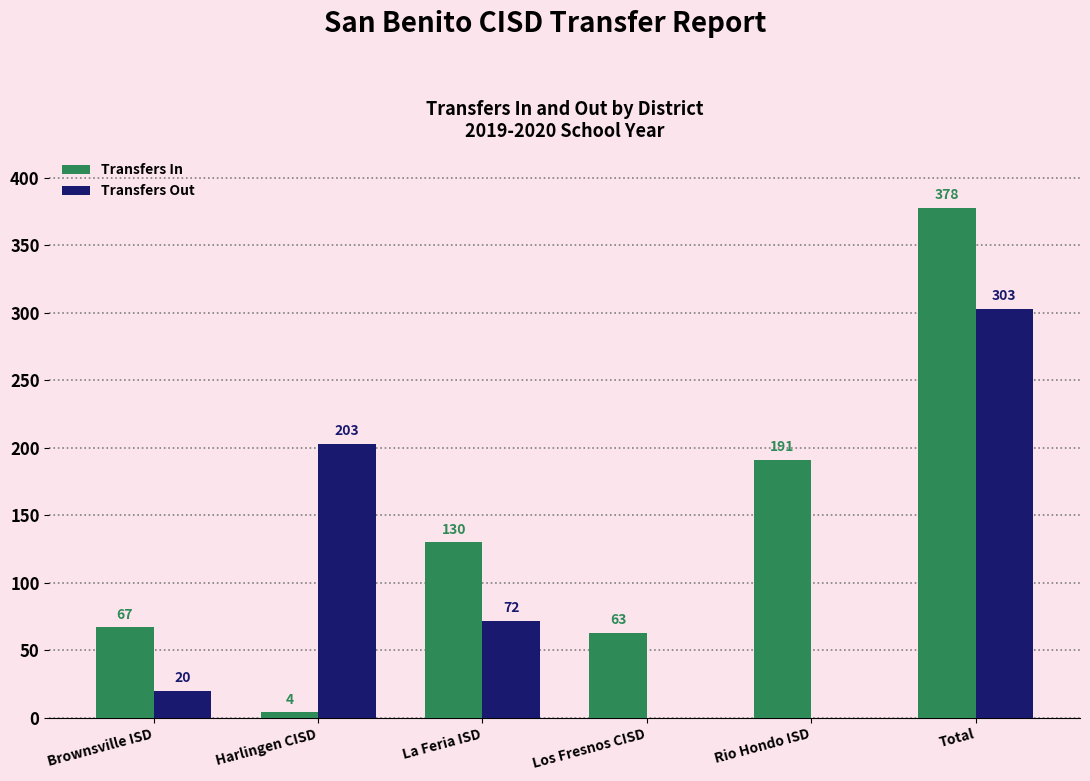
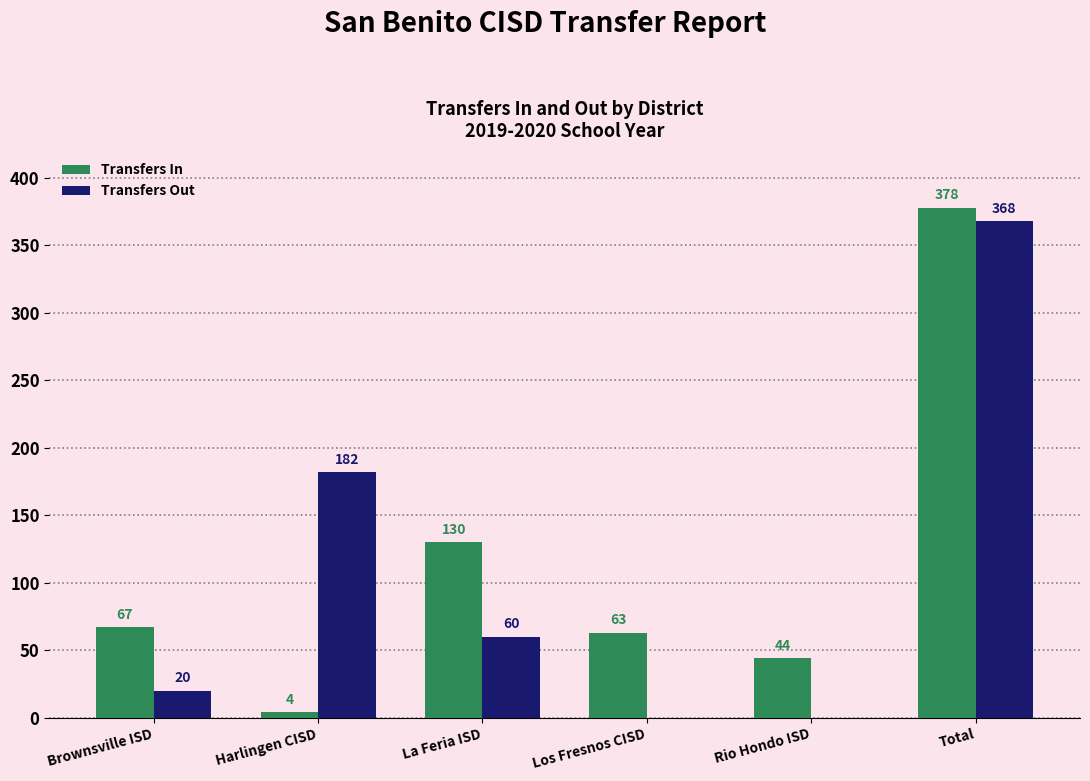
  {
    "Transfers In": {
      "Brownsville ISD": 67,
      "Harlingen CISD": 4,
      "La Feria ISD": 130,
      "Los Fresnos CISD": 63,
-     "Rio Hondo ISD": 191,
+     "Rio Hondo ISD": 44,
      "Total": 378
    },
    "Transfers Out": {
      "Brownsville ISD": 20,
-     "Harlingen CISD": 203,
-     "La Feria ISD": 72,
-     "Total": 303
+     "Harlingen CISD": 182,
+     "La Feria ISD": 60,
+     "Total": 368
    }
  }
